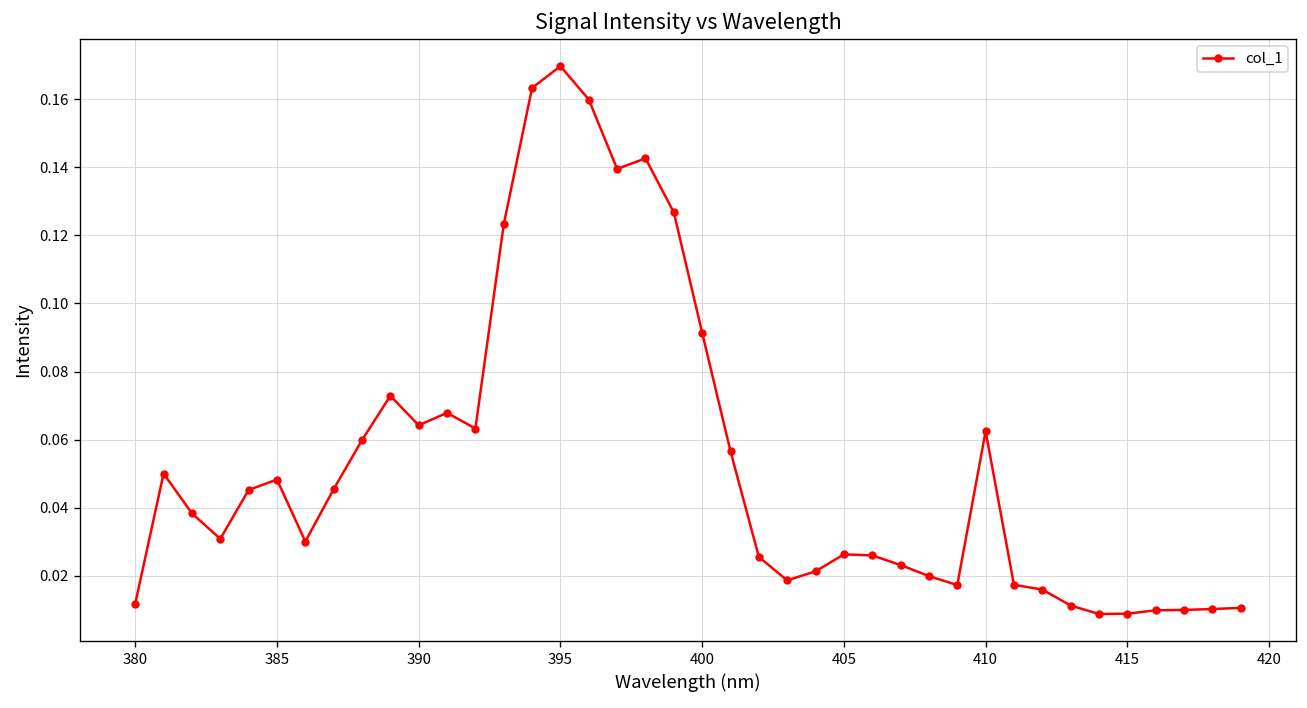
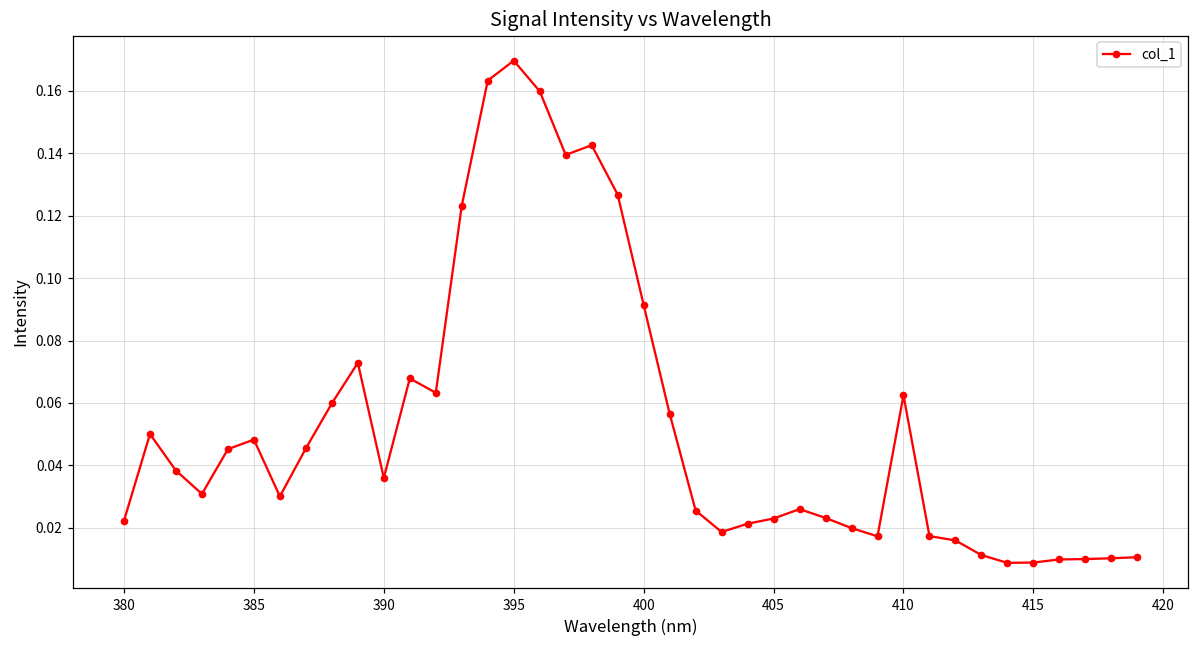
  {
-   "380": 0.012,
+   "380": 0.022,
    "385": 0.048,
-   "390": 0.064,
+   "390": 0.036,
    "395": 0.170,
    "400": 0.091,
-   "405": 0.026,
+   "405": 0.023,
    "410": 0.062,
    "415": 0.009
  }
